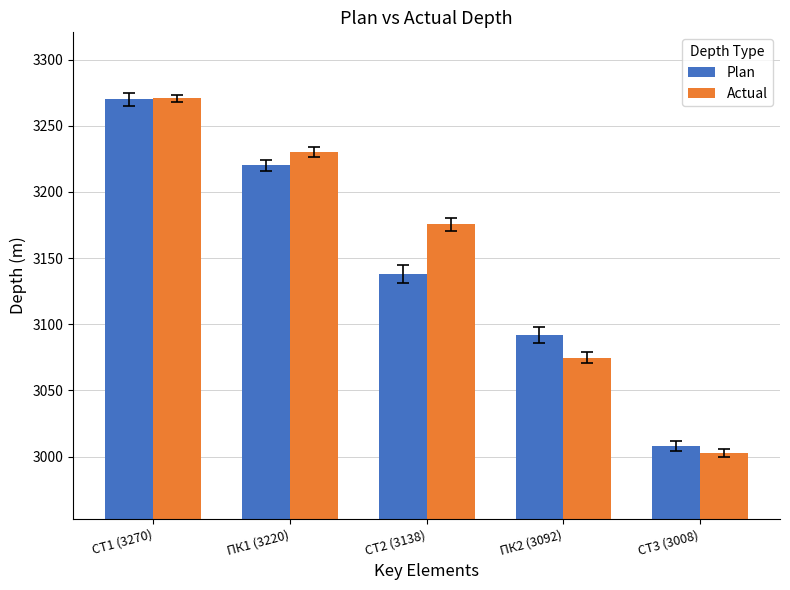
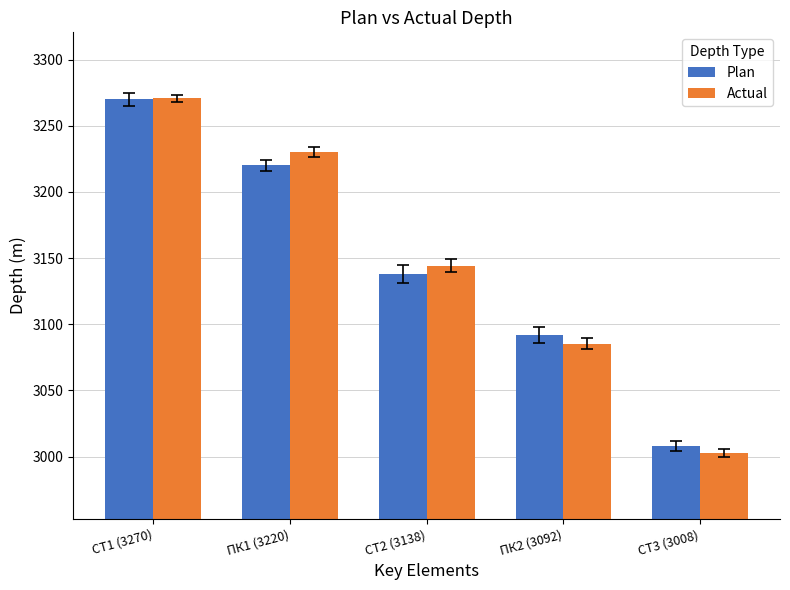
  {
    "Actual": {
      "СТ1 (3270)": 3271,
      "ПК1 (3220)": 3230,
-     "СТ2 (3138)": 3175,
-     "ПК2 (3092)": 3075,
+     "СТ2 (3138)": 3144,
+     "ПК2 (3092)": 3085,
      "СТ3 (3008)": 3003
    }
  }
